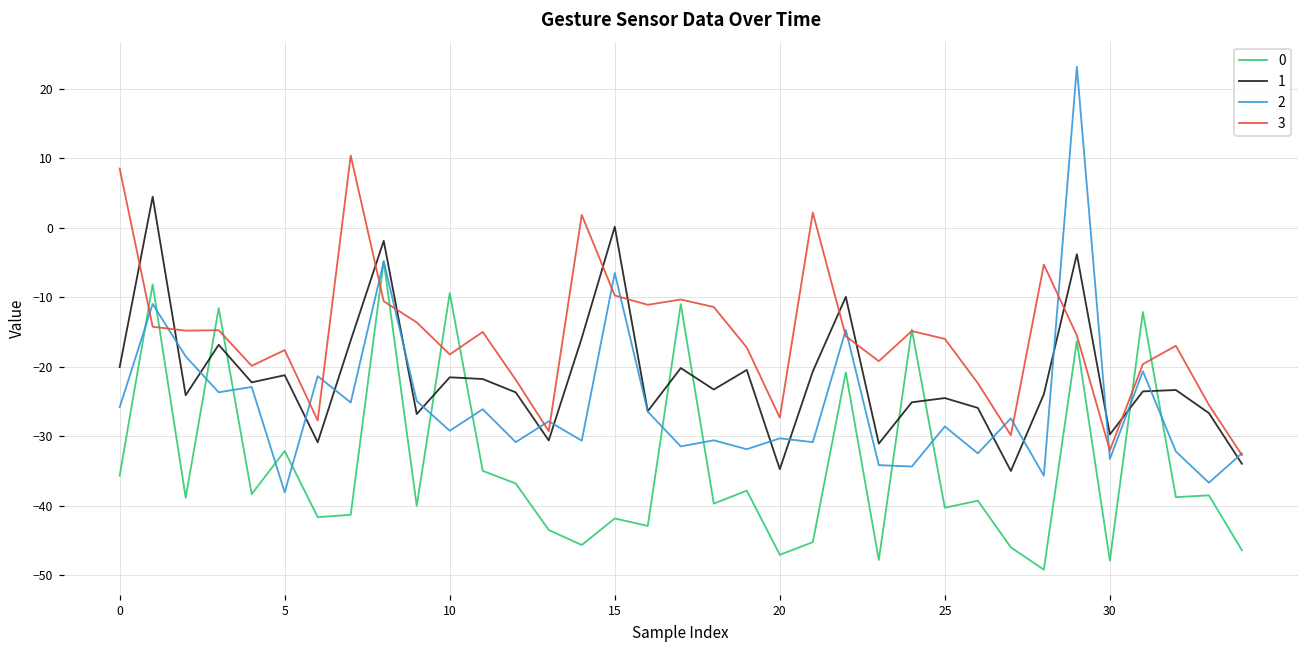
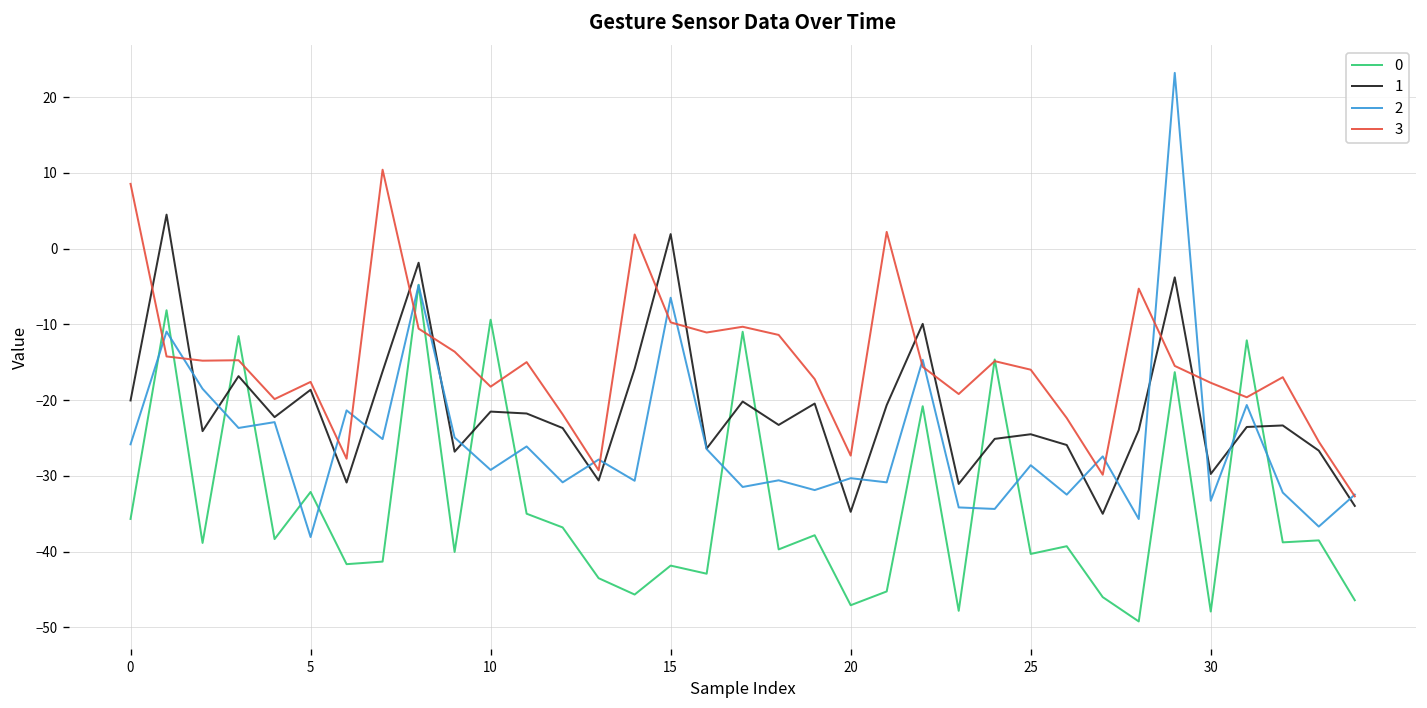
  {
    "0": {
      "0": -36,
      "5": -32,
      "10": -9,
      "15": -42,
      "20": -47,
      "25": -40,
      "30": -48
    },
    "1": {
      "0": -20,
-     "5": -21,
+     "5": -19,
      "10": -22,
-     "15": 0,
+     "15": 2,
      "20": -35,
      "25": -25,
      "30": -30
    },
    "2": {
      "0": -26,
      "5": -38,
      "10": -29,
      "15": -6,
      "20": -30,
      "25": -29,
      "30": -33
    },
    "3": {
      "0": 9,
      "5": -18,
      "10": -18,
      "15": -10,
      "20": -27,
      "25": -16,
-     "30": -32
+     "30": -18
    }
  }
